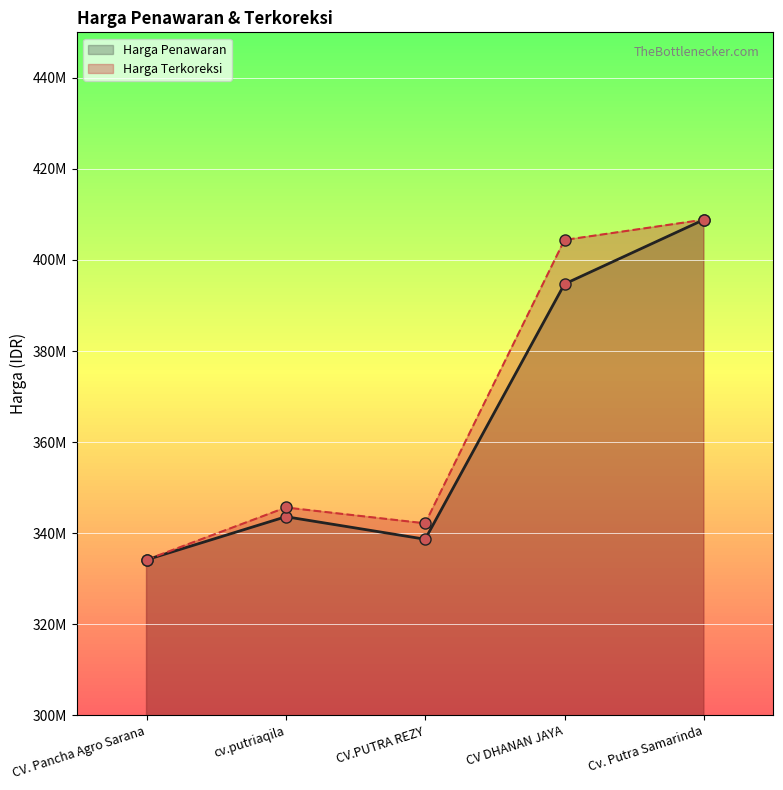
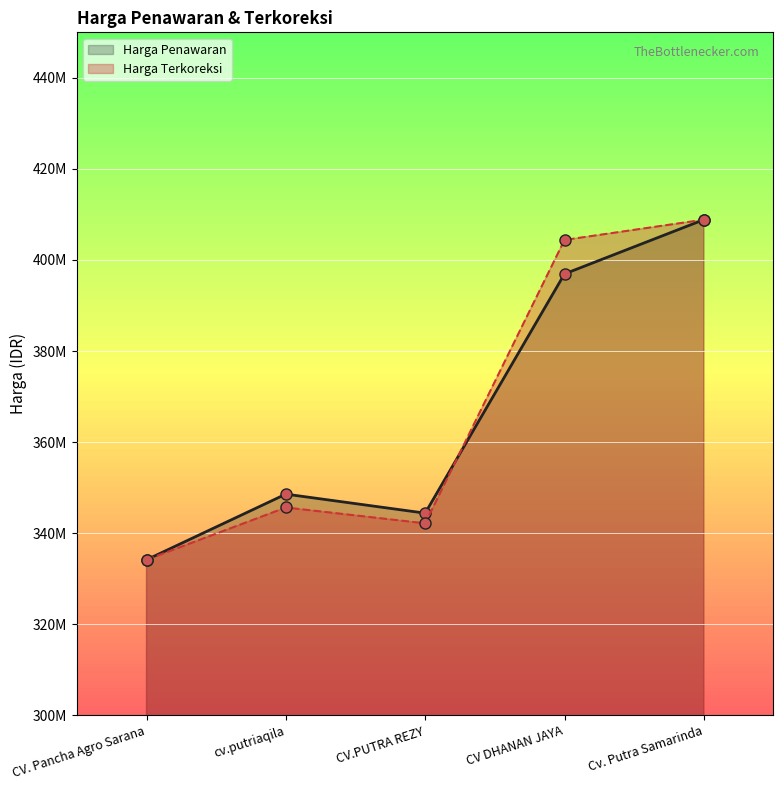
  {
    "Harga Penawaran": {
-     "cv.putriaqila": 344000000,
-     "CV.PUTRA REZY": 339000000,
-     "CV DHANAN JAYA": 395000000
+     "cv.putriaqila": 349000000,
+     "CV.PUTRA REZY": 344000000,
+     "CV DHANAN JAYA": 397000000
    },
    "Harga Terkoreksi": {
      "cv.putriaqila": 346000000,
      "CV.PUTRA REZY": 342000000,
      "CV DHANAN JAYA": 404000000
    }
  }
